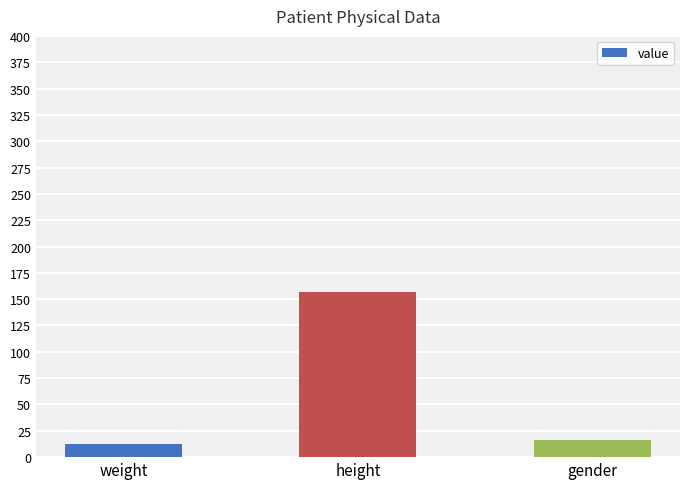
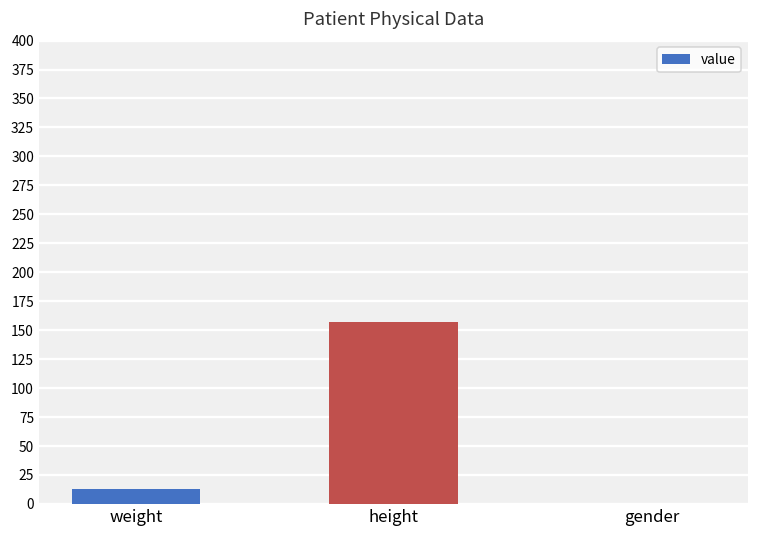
  {
    "weight": 13,
    "height": 157,
-   "gender": 16
+   "gender": 0
  }
